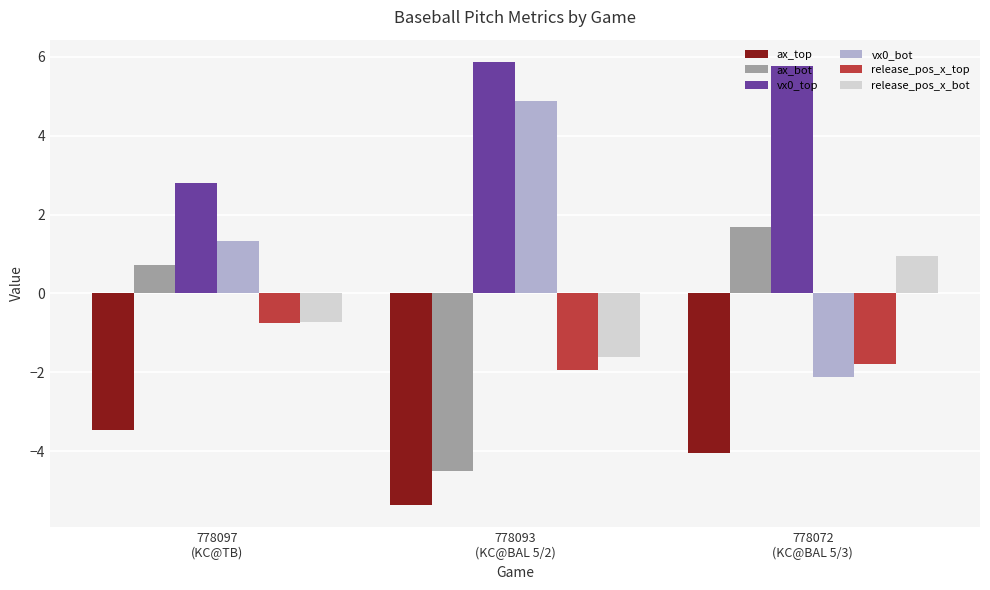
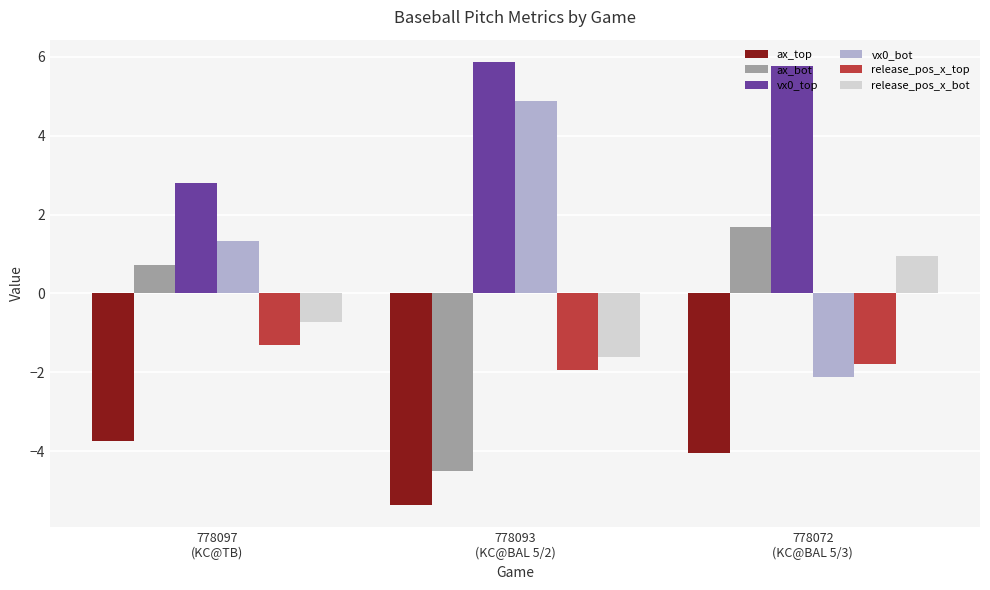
  {
    "ax_top": {
-     "778097 (KC@TB)": -3.5,
+     "778097 (KC@TB)": -3.7,
      "778093 (KC@BAL 5/2)": -5.4,
      "778072 (KC@BAL 5/3)": -4.0
    },
    "vx0_top": {
      "778097 (KC@TB)": 2.8,
      "778093 (KC@BAL 5/2)": 5.9,
      "778072 (KC@BAL 5/3)": 5.8
    },
    "release_pos_x_top": {
-     "778097 (KC@TB)": -0.7,
+     "778097 (KC@TB)": -1.3,
      "778093 (KC@BAL 5/2)": -1.9,
      "778072 (KC@BAL 5/3)": -1.8
    }
  }
